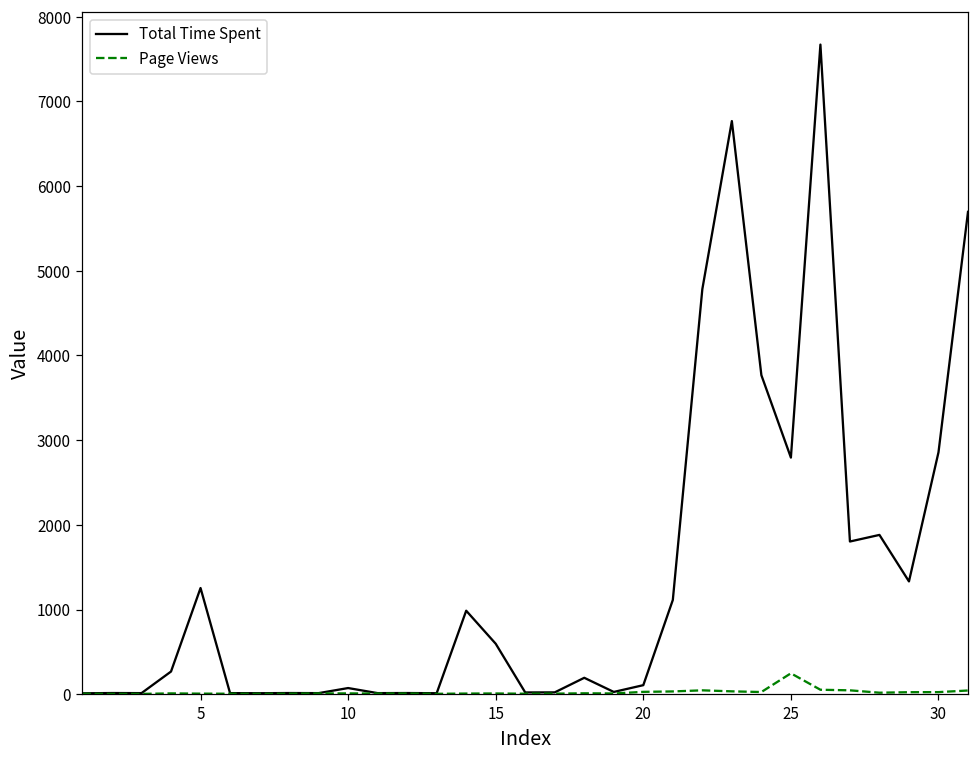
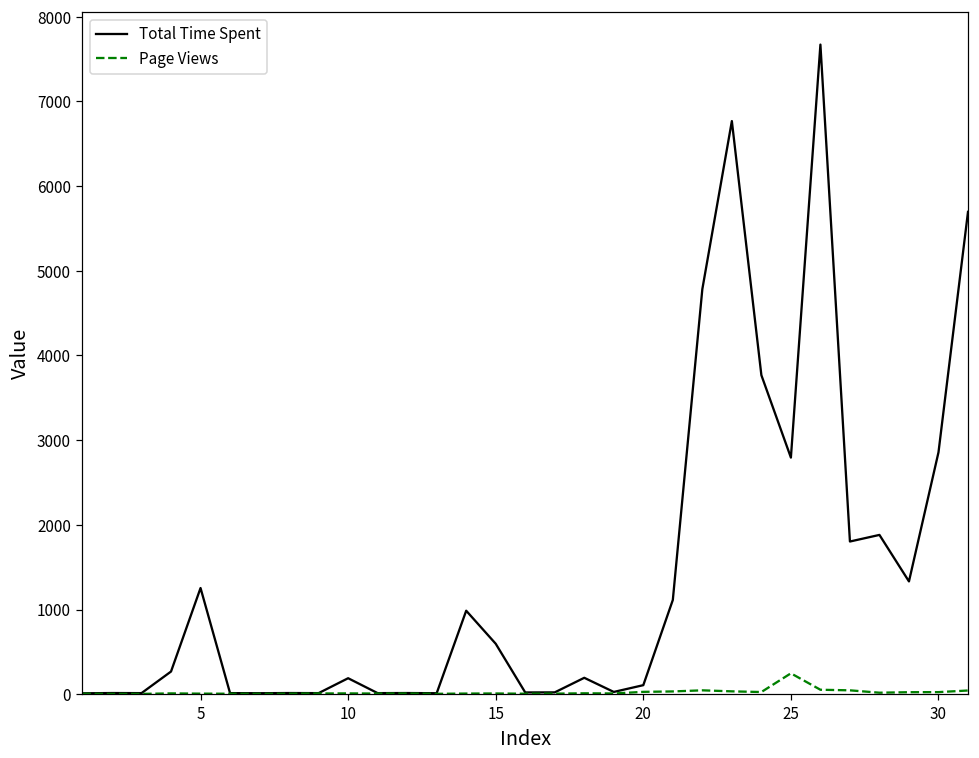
  {
    "Total Time Spent": {
      "5": 1300,
-     "10": 100,
+     "10": 200,
      "15": 600,
      "20": 100,
      "25": 2800,
      "30": 2900
    },
    "Page Views": {
      "5": 0,
      "10": 0,
      "15": 0,
      "20": 0,
      "25": 200,
      "30": 0
    }
  }
